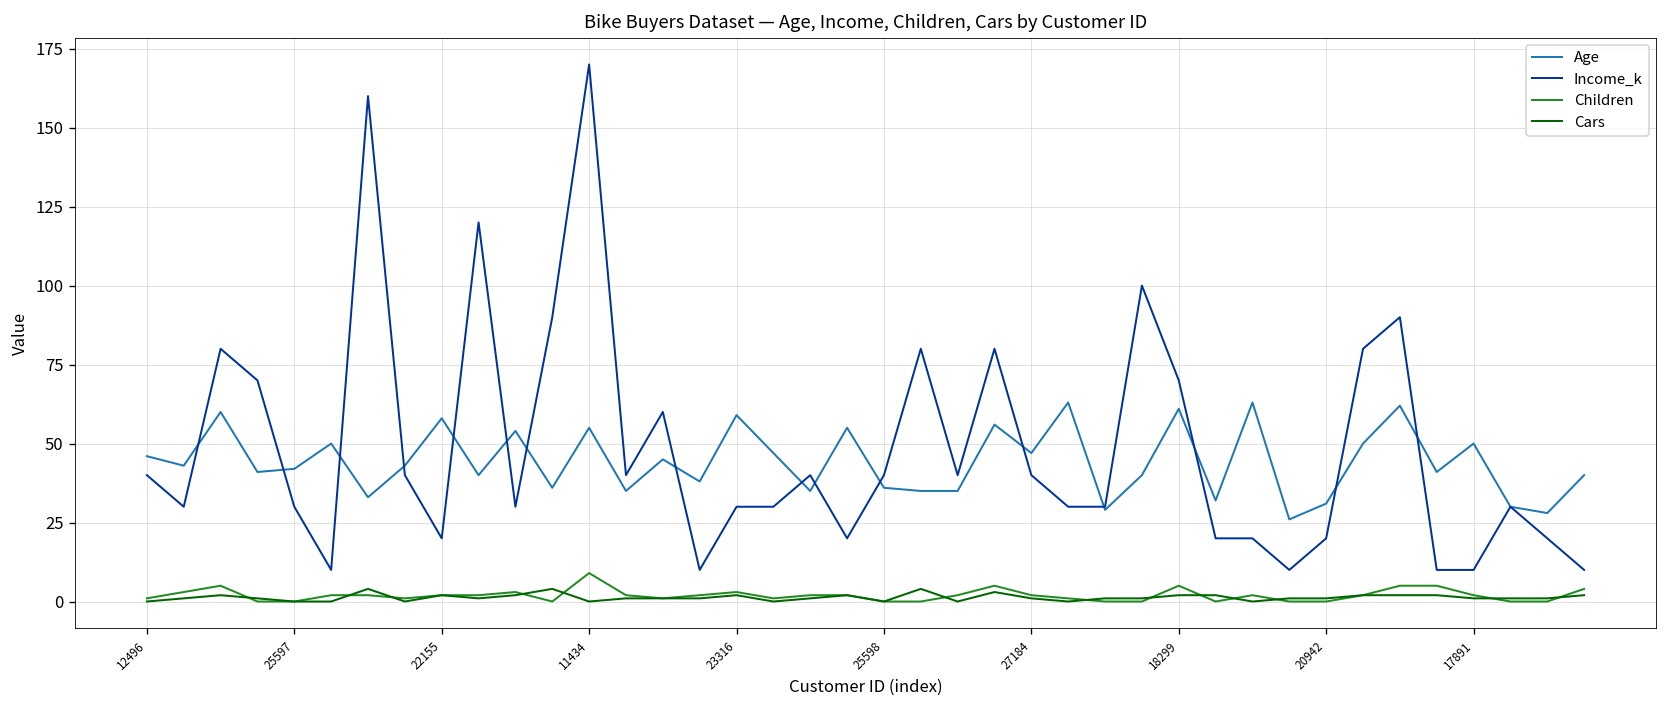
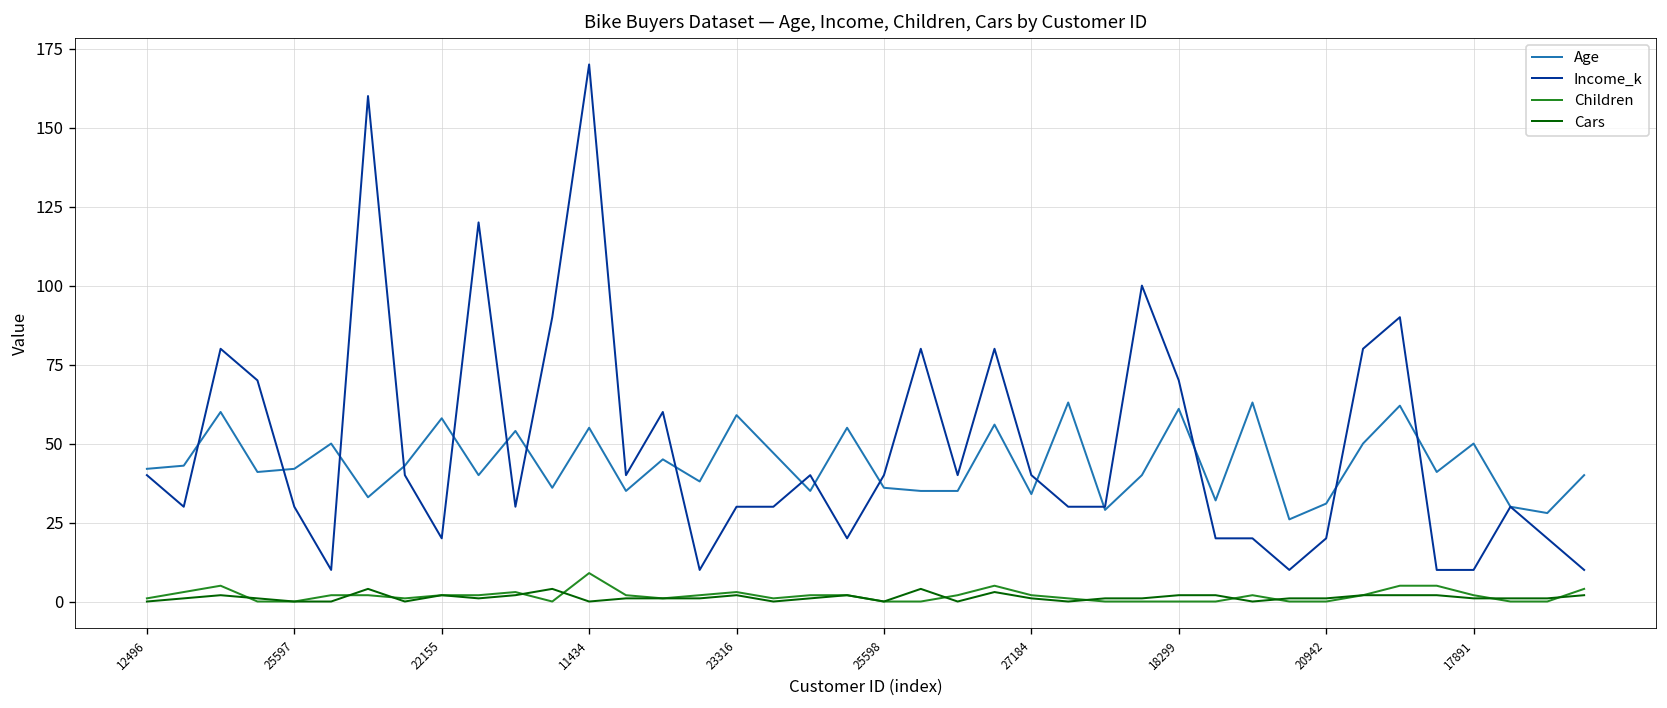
  {
    "Age": {
-     "12496": 46,
+     "12496": 42,
      "25597": 42,
      "22155": 58,
      "11434": 55,
      "23316": 59,
      "25598": 36,
-     "27184": 47,
+     "27184": 34,
      "18299": 61,
      "20942": 31,
      "17891": 50
    },
    "Income_k": {
      "12496": 40,
      "25597": 30,
      "22155": 20,
      "11434": 170,
      "23316": 30,
      "25598": 40,
      "27184": 40,
      "18299": 70,
      "20942": 20,
      "17891": 10
    },
    "Children": {
      "12496": 1,
      "11434": 9,
      "23316": 3,
      "27184": 2,
-     "18299": 5,
+     "18299": 0,
      "20942": 0,
      "17891": 2
    },
    "Cars": {
      "12496": 0,
      "11434": 0,
      "23316": 2,
      "27184": 1,
      "18299": 2,
      "20942": 1,
      "17891": 1
    }
  }
